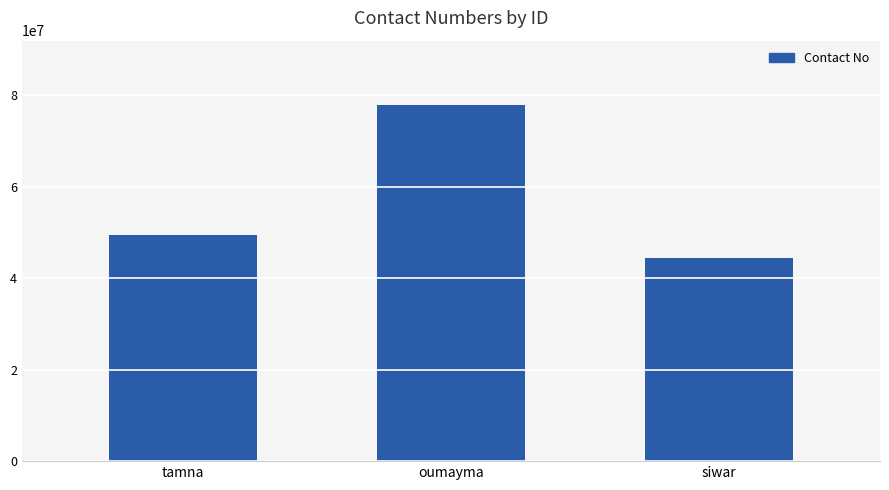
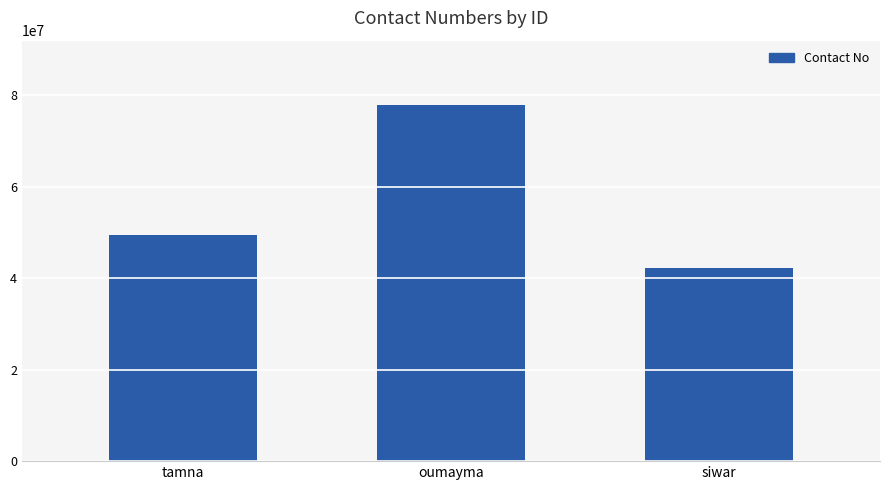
  {
    "tamna": 49000000,
    "oumayma": 78000000,
-   "siwar": 44000000
+   "siwar": 42000000
  }
